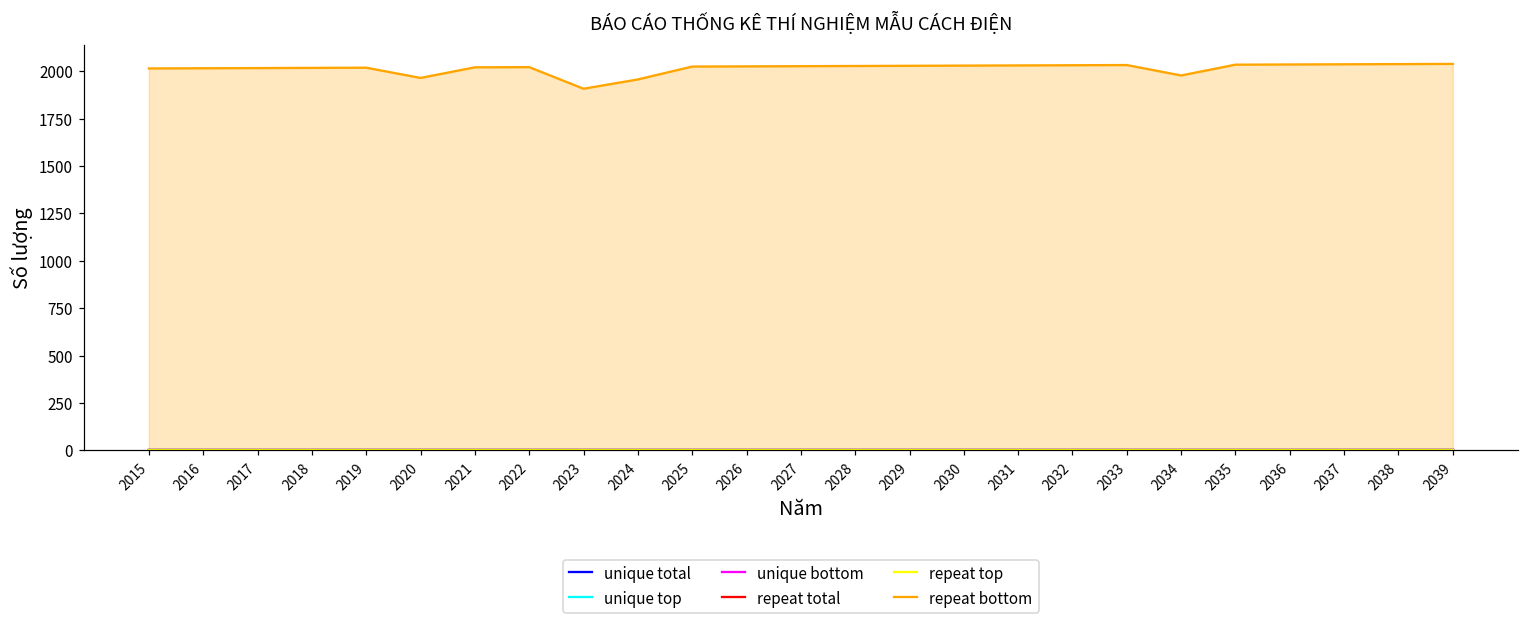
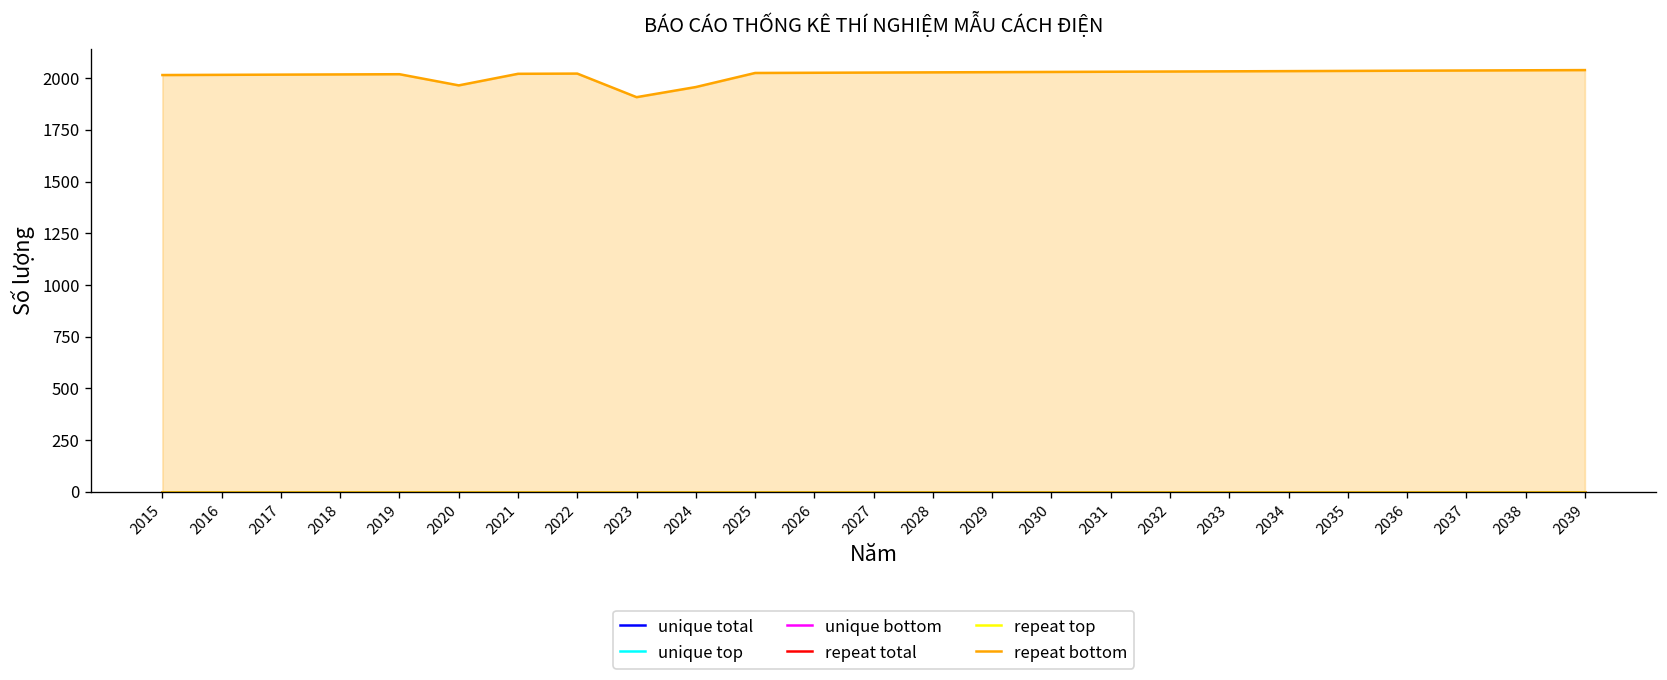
  {
    "repeat top": {
      "2015": 0,
      "2016": 0,
      "2017": 0,
      "2018": 0,
      "2019": 0,
      "2020": 0,
      "2021": 0,
      "2022": 0,
      "2023": 0,
      "2024": 0,
      "2025": 0,
      "2026": 0,
      "2027": 0,
      "2028": 0,
      "2029": 0,
      "2030": 0,
      "2031": 0,
      "2032": 0,
      "2033": 0,
      "2034": 0,
      "2035": 0,
      "2036": 0,
      "2037": 0,
      "2038": 0,
      "2039": 0
    },
    "repeat bottom": {
      "2015": 2020,
      "2016": 2020,
      "2017": 2020,
      "2018": 2020,
      "2019": 2020,
      "2020": 1970,
      "2021": 2020,
      "2022": 2020,
      "2023": 1910,
      "2024": 1960,
      "2025": 2030,
      "2026": 2030,
      "2027": 2030,
      "2028": 2030,
      "2029": 2030,
      "2030": 2030,
      "2031": 2030,
      "2032": 2030,
      "2033": 2030,
-     "2034": 1980,
+     "2034": 2030,
      "2035": 2040,
      "2036": 2040,
      "2037": 2040,
      "2038": 2040,
      "2039": 2040
    }
  }
